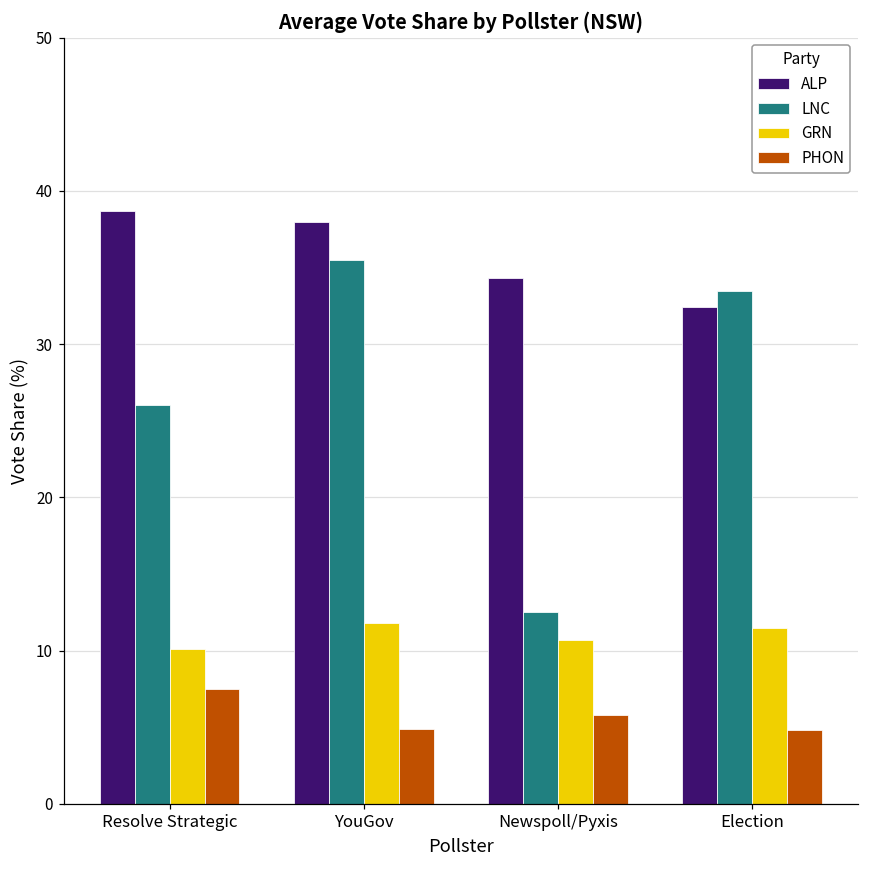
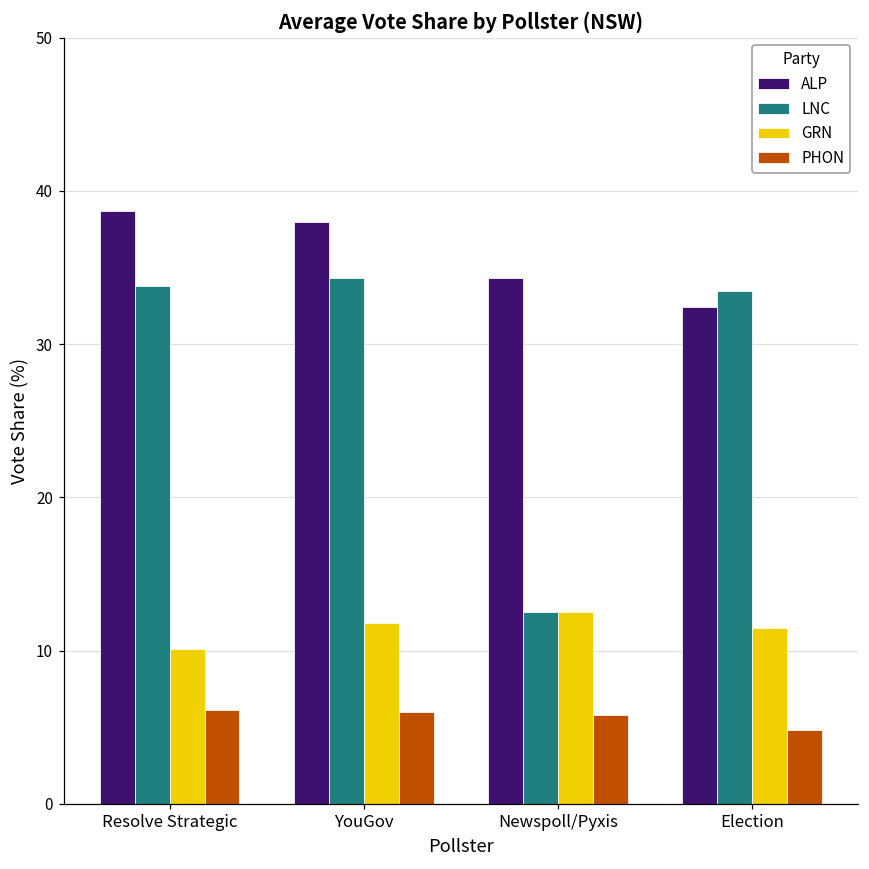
  {
    "ALP": {
      "Resolve Strategic": 38.7,
      "YouGov": 38.0,
      "Newspoll/Pyxis": 34.3,
      "Election": 32.4
    },
    "LNC": {
-     "Resolve Strategic": 26.0,
-     "YouGov": 35.5,
+     "Resolve Strategic": 33.8,
+     "YouGov": 34.3,
      "Newspoll/Pyxis": 12.5,
      "Election": 33.5
    },
    "GRN": {
      "Resolve Strategic": 10.1,
      "YouGov": 11.8,
-     "Newspoll/Pyxis": 10.7,
+     "Newspoll/Pyxis": 12.5,
      "Election": 11.5
    },
    "PHON": {
-     "Resolve Strategic": 7.5,
-     "YouGov": 4.9,
+     "Resolve Strategic": 6.1,
+     "YouGov": 6.0,
      "Newspoll/Pyxis": 5.8,
      "Election": 4.8
    }
  }
